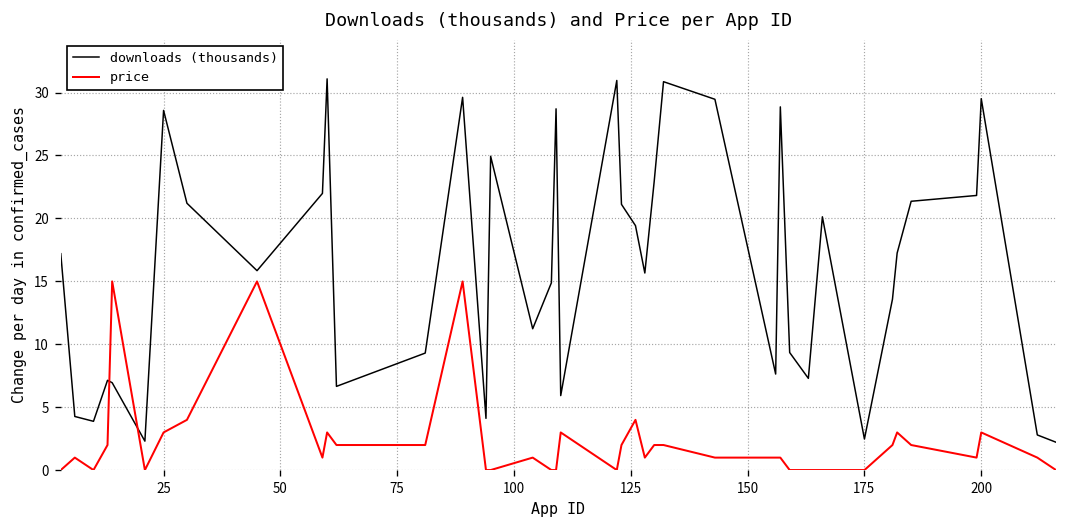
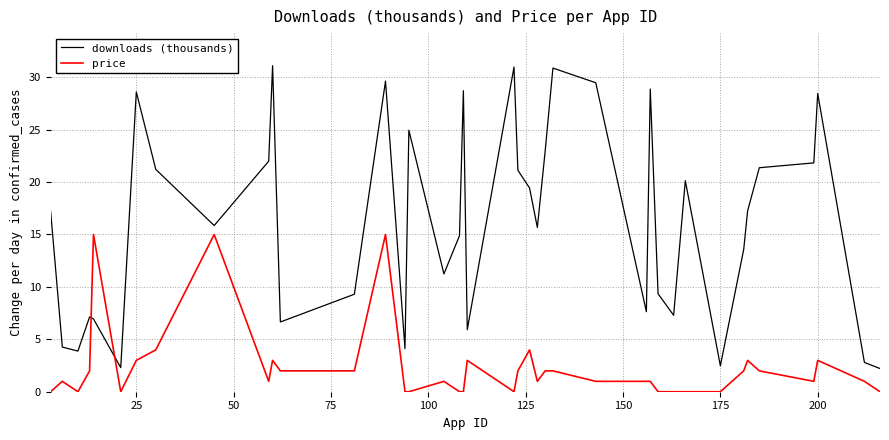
  {
    "downloads (thousands)": {
      "25": 28.6,
      "175": 2.5,
-     "200": 29.5
+     "200": 28.4
    },
    "price": {
      "25": 3.0,
      "175": 0.0,
      "200": 3.0
    }
  }
